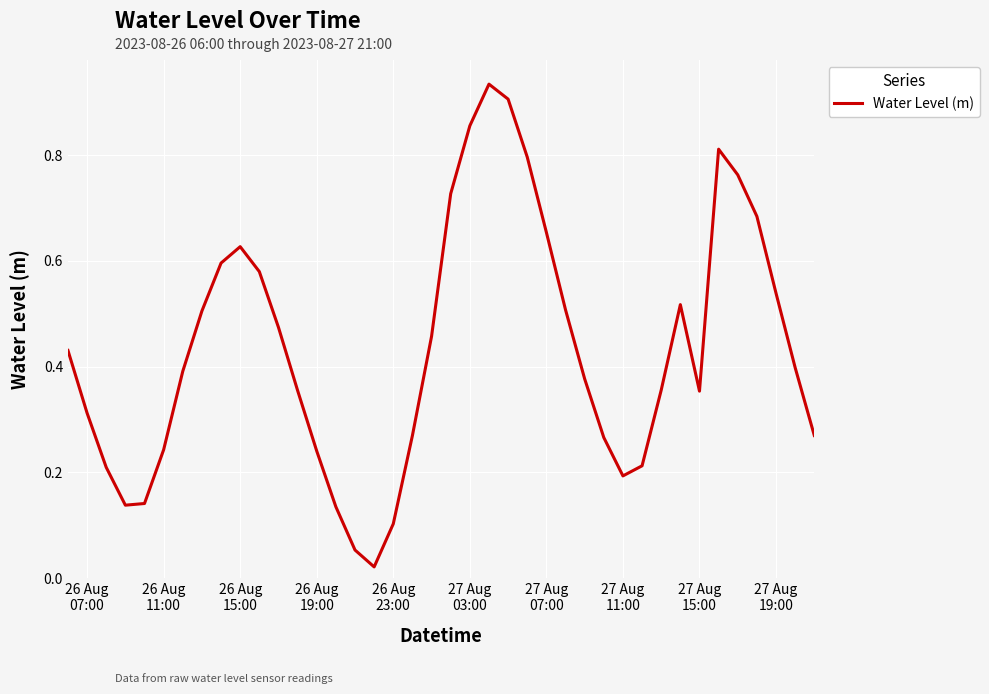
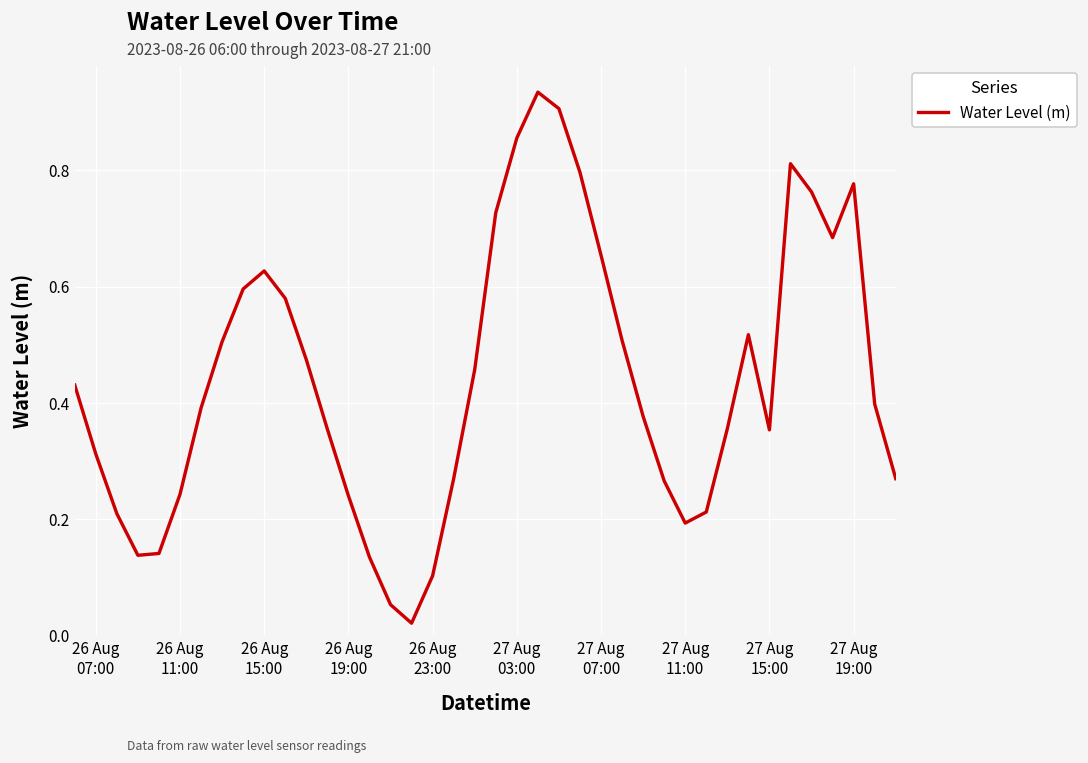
  {
    "26 Aug 07:00": 0.31,
    "26 Aug 11:00": 0.24,
    "26 Aug 15:00": 0.63,
    "26 Aug 19:00": 0.24,
    "26 Aug 23:00": 0.10,
    "27 Aug 03:00": 0.86,
    "27 Aug 07:00": 0.65,
    "27 Aug 11:00": 0.19,
    "27 Aug 15:00": 0.35,
-   "27 Aug 19:00": 0.54
+   "27 Aug 19:00": 0.78
  }
